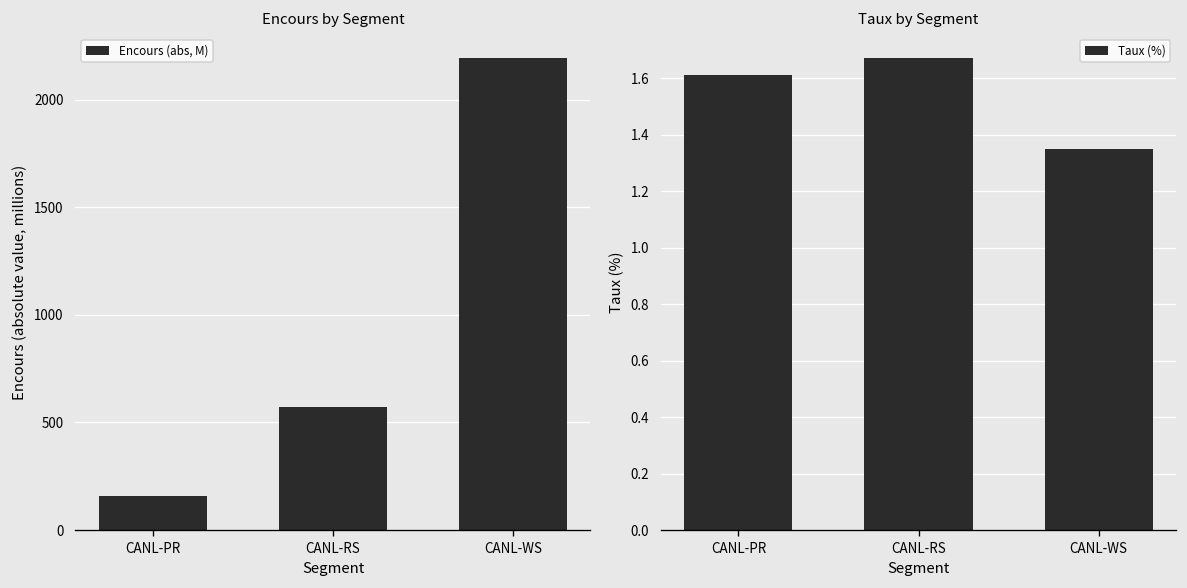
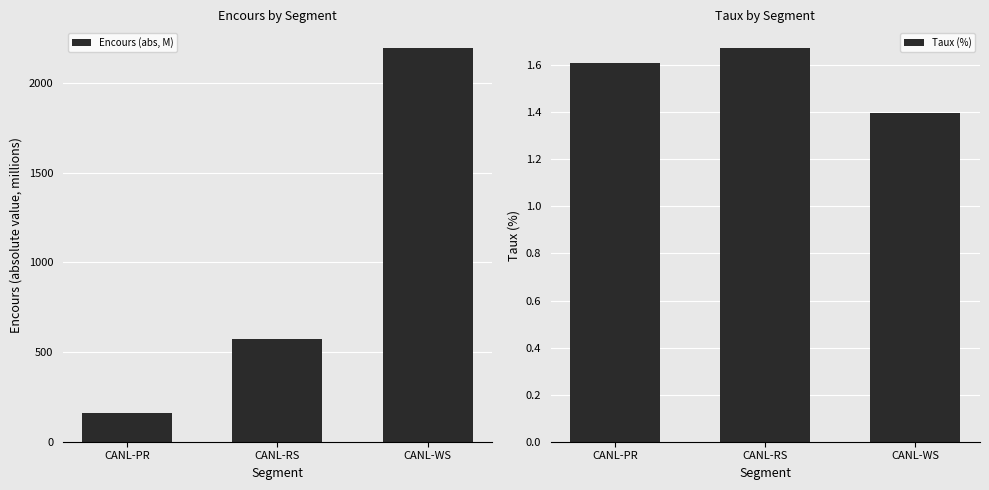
  {
    "Encours by Segment": {
      "CANL-PR": 160,
      "CANL-RS": 570,
      "CANL-WS": 2190
    },
    "Taux by Segment": {
      "CANL-PR": 1.61,
      "CANL-RS": 1.67,
-     "CANL-WS": 1.35
+     "CANL-WS": 1.40
    }
  }
